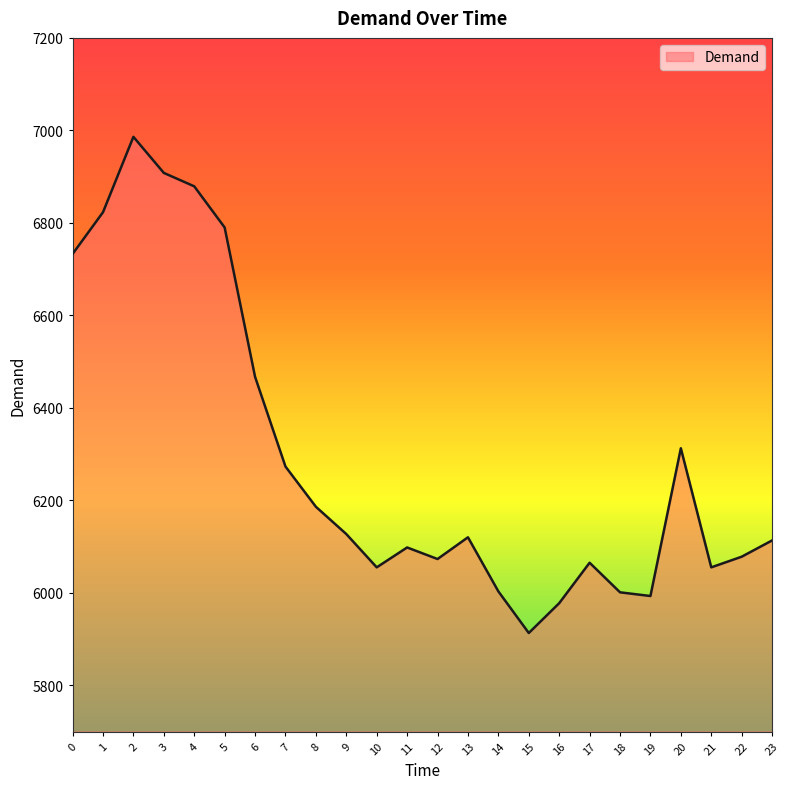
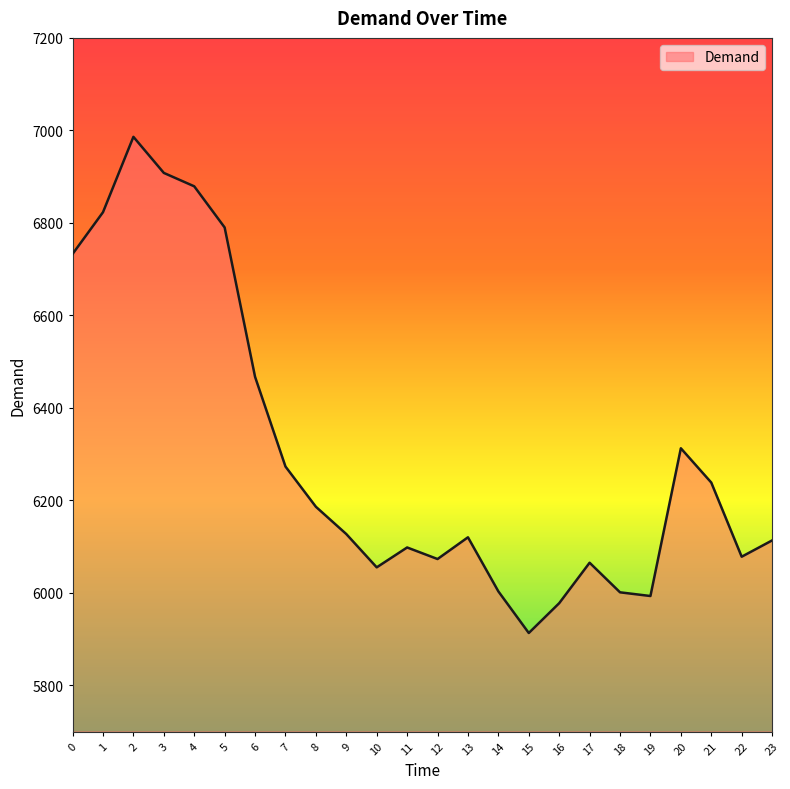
  {
    "0": 6730,
    "1": 6820,
    "2": 6990,
    "3": 6910,
    "4": 6880,
    "5": 6790,
    "6": 6470,
    "7": 6270,
    "8": 6190,
    "9": 6130,
    "10": 6060,
    "11": 6100,
    "12": 6070,
    "13": 6120,
    "14": 6000,
    "15": 5910,
    "16": 5980,
    "17": 6070,
    "18": 6000,
    "19": 5990,
    "20": 6310,
-   "21": 6060,
+   "21": 6240,
    "22": 6080,
    "23": 6110
  }
